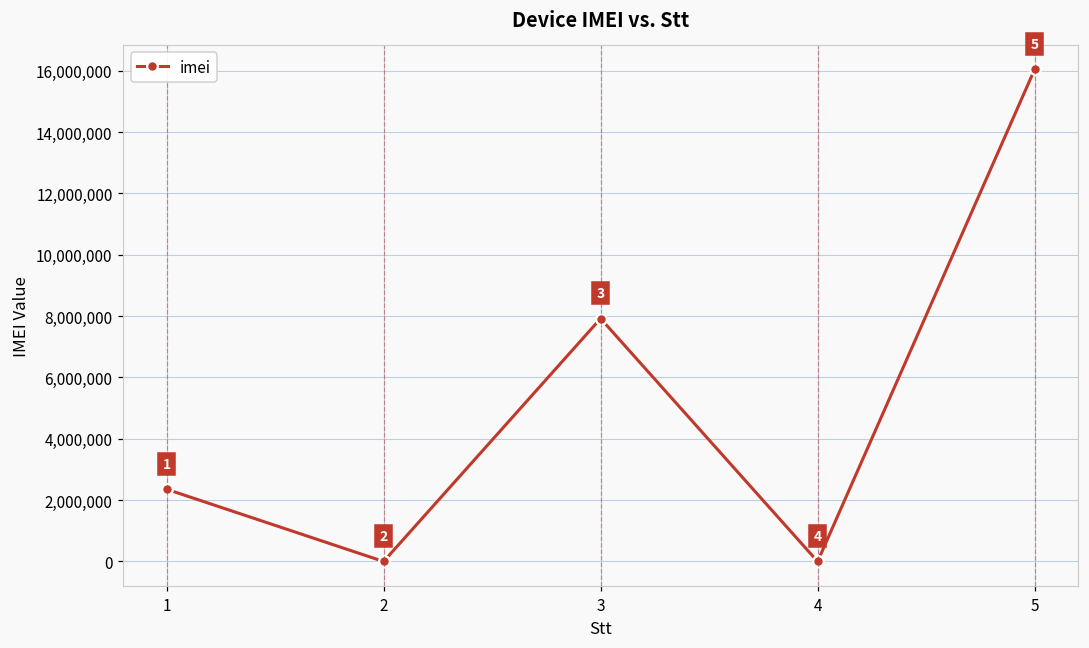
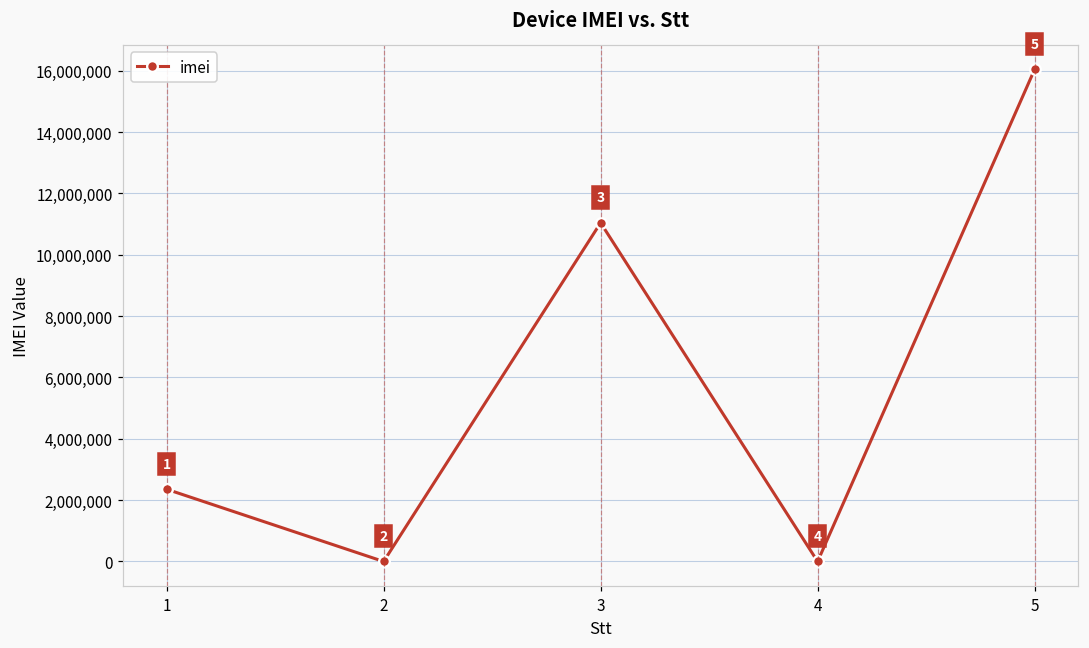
  {
-   "3": "7,900,000"
+   "3": "11,000,000"
  }
